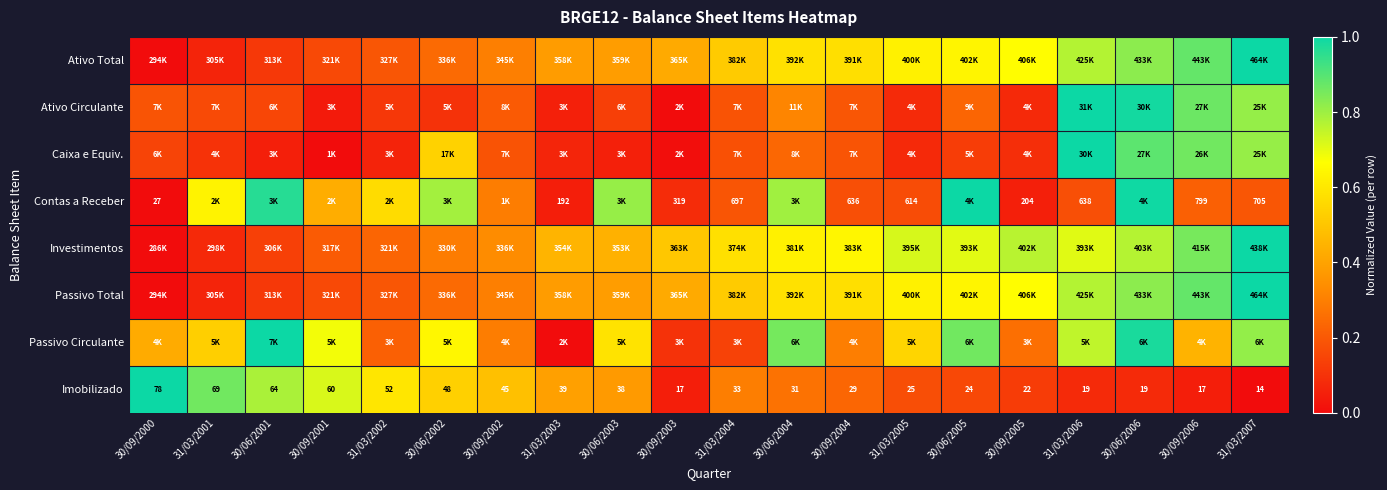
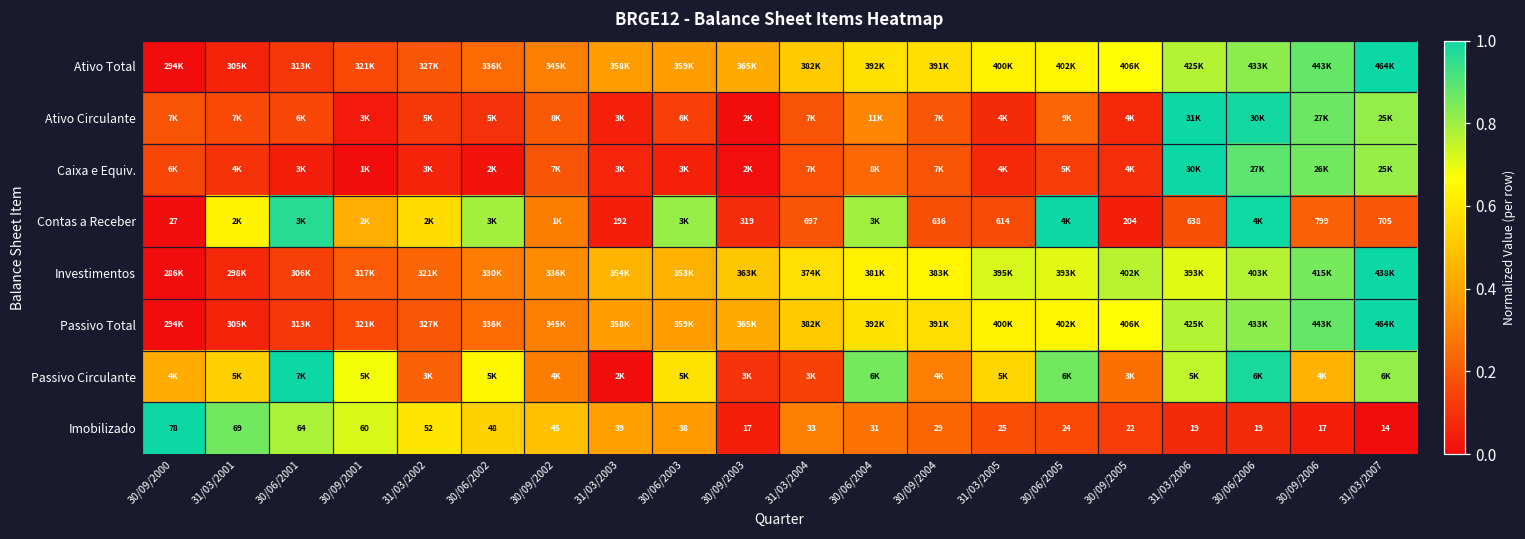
  {
    "Ativo Total": {
      "30/09/2000": "294K",
      "31/03/2001": "305K",
      "30/06/2001": "313K",
      "30/09/2001": "321K",
      "31/03/2002": "327K",
      "30/06/2002": "336K",
      "30/09/2002": "345K",
      "31/03/2003": "358K",
      "30/06/2003": "359K",
      "30/09/2003": "365K",
      "31/03/2004": "382K",
      "30/06/2004": "392K",
      "30/09/2004": "391K",
      "31/03/2005": "400K",
      "30/06/2005": "402K",
      "30/09/2005": "406K",
      "31/03/2006": "425K",
      "30/06/2006": "433K",
      "30/09/2006": "443K",
      "31/03/2007": "464K"
    },
    "Ativo Circulante": {
      "30/09/2000": "7K",
      "31/03/2001": "7K",
      "30/06/2001": "6K",
      "30/09/2001": "3K",
      "31/03/2002": "5K",
      "30/06/2002": "5K",
      "30/09/2002": "8K",
      "31/03/2003": "3K",
      "30/06/2003": "6K",
      "30/09/2003": "2K",
      "31/03/2004": "7K",
      "30/06/2004": "11K",
      "30/09/2004": "7K",
      "31/03/2005": "4K",
      "30/06/2005": "9K",
      "30/09/2005": "4K",
      "31/03/2006": "31K",
      "30/06/2006": "30K",
      "30/09/2006": "27K",
      "31/03/2007": "25K"
    },
    "Caixa e Equiv.": {
      "30/09/2000": "6K",
      "31/03/2001": "4K",
      "30/06/2001": "3K",
      "30/09/2001": "1K",
      "31/03/2002": "3K",
-     "30/06/2002": "17K",
+     "30/06/2002": "2K",
      "30/09/2002": "7K",
      "31/03/2003": "3K",
      "30/06/2003": "3K",
      "30/09/2003": "2K",
      "31/03/2004": "7K",
      "30/06/2004": "8K",
      "30/09/2004": "7K",
      "31/03/2005": "4K",
      "30/06/2005": "5K",
      "30/09/2005": "4K",
      "31/03/2006": "30K",
      "30/06/2006": "27K",
      "30/09/2006": "26K",
      "31/03/2007": "25K"
    },
    "Contas a Receber": {
      "30/09/2000": "27",
      "31/03/2001": "2K",
      "30/06/2001": "3K",
      "30/09/2001": "2K",
      "31/03/2002": "2K",
      "30/06/2002": "3K",
      "30/09/2002": "1K",
      "31/03/2003": "192",
      "30/06/2003": "3K",
      "30/09/2003": "319",
      "31/03/2004": "697",
      "30/06/2004": "3K",
      "30/09/2004": "636",
      "31/03/2005": "614",
      "30/06/2005": "4K",
      "30/09/2005": "204",
      "31/03/2006": "638",
      "30/06/2006": "4K",
      "30/09/2006": "799",
      "31/03/2007": "705"
    },
    "Investimentos": {
      "30/09/2000": "286K",
      "31/03/2001": "298K",
      "30/06/2001": "306K",
      "30/09/2001": "317K",
      "31/03/2002": "321K",
      "30/06/2002": "330K",
      "30/09/2002": "336K",
      "31/03/2003": "354K",
      "30/06/2003": "353K",
      "30/09/2003": "363K",
      "31/03/2004": "374K",
      "30/06/2004": "381K",
      "30/09/2004": "383K",
      "31/03/2005": "395K",
      "30/06/2005": "393K",
      "30/09/2005": "402K",
      "31/03/2006": "393K",
      "30/06/2006": "403K",
      "30/09/2006": "415K",
      "31/03/2007": "438K"
    },
    "Passivo Total": {
      "30/09/2000": "294K",
      "31/03/2001": "305K",
      "30/06/2001": "313K",
      "30/09/2001": "321K",
      "31/03/2002": "327K",
      "30/06/2002": "336K",
      "30/09/2002": "345K",
      "31/03/2003": "358K",
      "30/06/2003": "359K",
      "30/09/2003": "365K",
      "31/03/2004": "382K",
      "30/06/2004": "392K",
      "30/09/2004": "391K",
      "31/03/2005": "400K",
      "30/06/2005": "402K",
      "30/09/2005": "406K",
      "31/03/2006": "425K",
      "30/06/2006": "433K",
      "30/09/2006": "443K",
      "31/03/2007": "464K"
    },
    "Passivo Circulante": {
      "30/09/2000": "4K",
      "31/03/2001": "5K",
      "30/06/2001": "7K",
      "30/09/2001": "5K",
      "31/03/2002": "3K",
      "30/06/2002": "5K",
      "30/09/2002": "4K",
      "31/03/2003": "2K",
      "30/06/2003": "5K",
      "30/09/2003": "3K",
      "31/03/2004": "3K",
      "30/06/2004": "6K",
      "30/09/2004": "4K",
      "31/03/2005": "5K",
      "30/06/2005": "6K",
      "30/09/2005": "3K",
      "31/03/2006": "5K",
      "30/06/2006": "6K",
      "30/09/2006": "4K",
      "31/03/2007": "6K"
    },
    "Imobilizado": {
      "30/09/2000": "78",
      "31/03/2001": "69",
      "30/06/2001": "64",
      "30/09/2001": "60",
      "31/03/2002": "52",
      "30/06/2002": "48",
      "30/09/2002": "45",
      "31/03/2003": "39",
      "30/06/2003": "38",
      "30/09/2003": "17",
      "31/03/2004": "33",
      "30/06/2004": "31",
      "30/09/2004": "29",
      "31/03/2005": "25",
      "30/06/2005": "24",
      "30/09/2005": "22",
      "31/03/2006": "19",
      "30/06/2006": "19",
      "30/09/2006": "17",
      "31/03/2007": "14"
    }
  }
